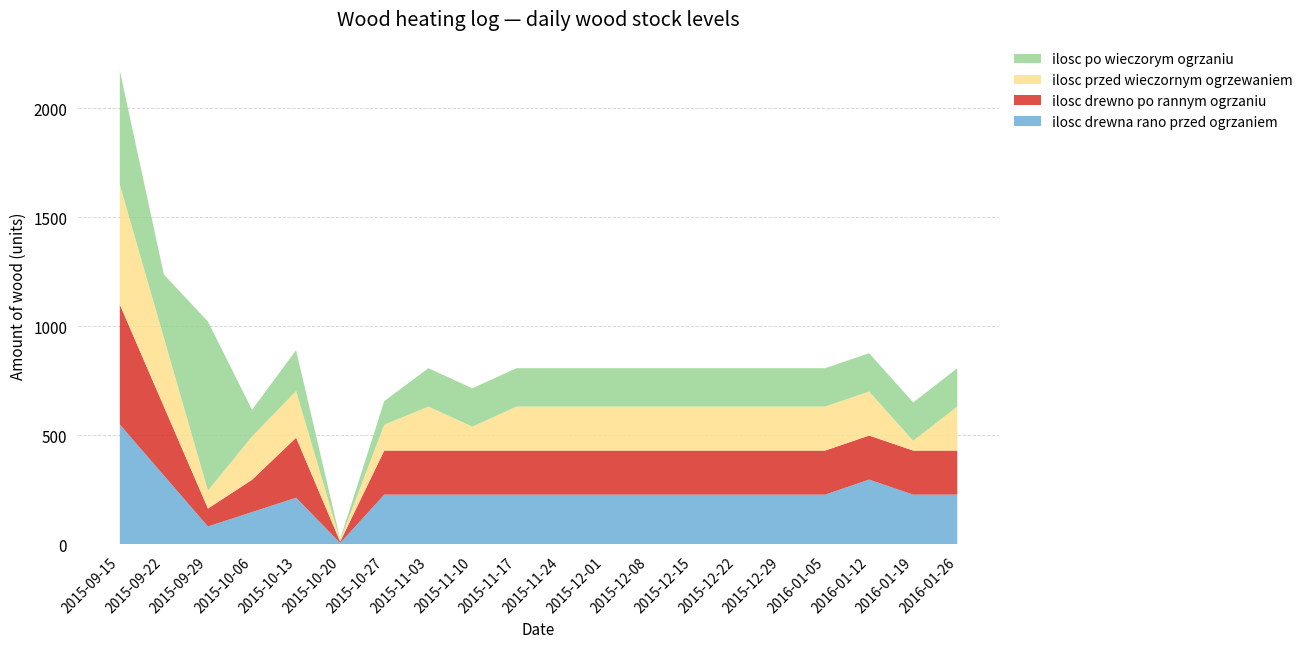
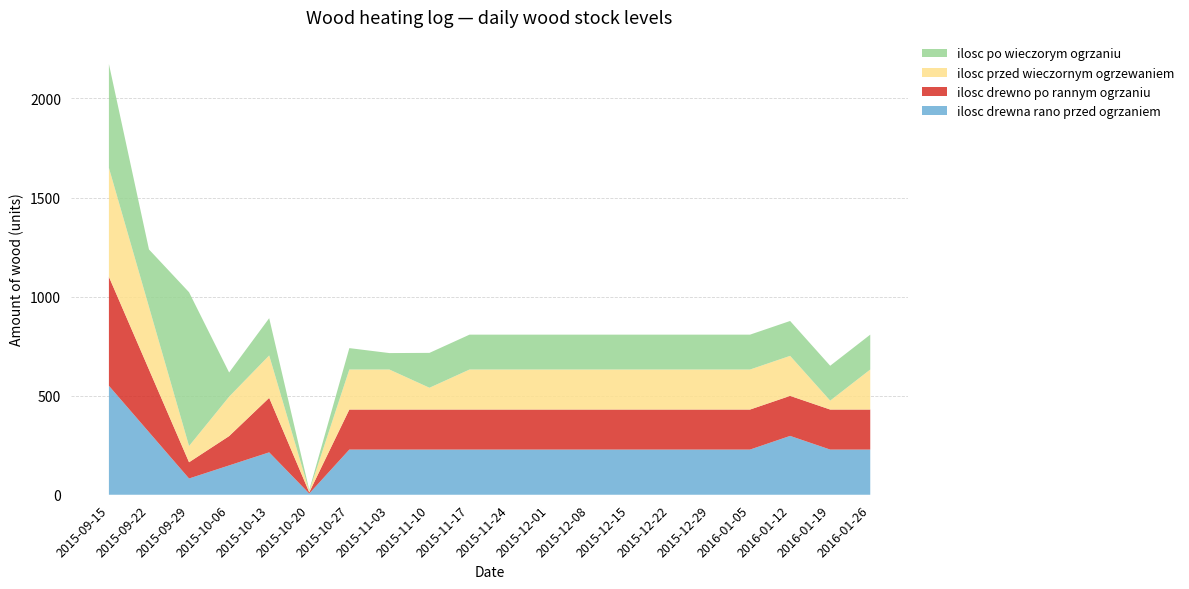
  {
    "ilosc drewna rano przed ogrzaniem": {
      "2015-09-15": 550,
      "2015-09-22": 320,
      "2015-09-29": 80,
      "2015-10-06": 150,
      "2015-10-13": 210,
      "2015-10-27": 230,
      "2015-11-03": 230,
      "2015-11-10": 230,
      "2015-11-17": 230,
      "2015-11-24": 230,
      "2015-12-01": 230,
      "2015-12-08": 230,
      "2015-12-15": 230,
      "2015-12-22": 230,
      "2015-12-29": 230,
      "2016-01-05": 230,
      "2016-01-12": 300,
      "2016-01-19": 230,
      "2016-01-26": 230
    },
    "ilosc drewno po rannym ogrzaniu": {
      "2015-09-15": 550,
      "2015-09-22": 320,
      "2015-09-29": 80,
      "2015-10-06": 150,
      "2015-10-13": 280,
      "2015-10-27": 200,
      "2015-11-03": 200,
      "2015-11-10": 200,
      "2015-11-17": 200,
      "2015-11-24": 200,
      "2015-12-01": 200,
      "2015-12-08": 200,
      "2015-12-15": 200,
      "2015-12-22": 200,
      "2015-12-29": 200,
      "2016-01-05": 200,
      "2016-01-12": 200,
      "2016-01-19": 200,
      "2016-01-26": 200
    },
    "ilosc przed wieczornym ogrzewaniem": {
      "2015-09-15": 550,
      "2015-09-22": 320,
      "2015-09-29": 80,
      "2015-10-06": 200,
      "2015-10-13": 210,
-     "2015-10-27": 120,
+     "2015-10-27": 200,
      "2015-11-03": 200,
      "2015-11-10": 110,
      "2015-11-17": 200,
      "2015-11-24": 200,
      "2015-12-01": 200,
      "2015-12-08": 200,
      "2015-12-15": 200,
      "2015-12-22": 200,
      "2015-12-29": 200,
      "2016-01-05": 200,
      "2016-01-12": 200,
      "2016-01-19": 50,
      "2016-01-26": 200
    },
    "ilosc po wieczorym ogrzaniu": {
      "2015-09-15": 520,
      "2015-09-22": 290,
      "2015-09-29": 780,
      "2015-10-06": 120,
      "2015-10-13": 190,
      "2015-10-27": 110,
-     "2015-11-03": 180,
+     "2015-11-03": 80,
      "2015-11-10": 180,
      "2015-11-17": 180,
      "2015-11-24": 180,
      "2015-12-01": 180,
      "2015-12-08": 180,
      "2015-12-15": 180,
      "2015-12-22": 180,
      "2015-12-29": 180,
      "2016-01-05": 180,
      "2016-01-12": 180,
      "2016-01-19": 180,
      "2016-01-26": 180
    }
  }
